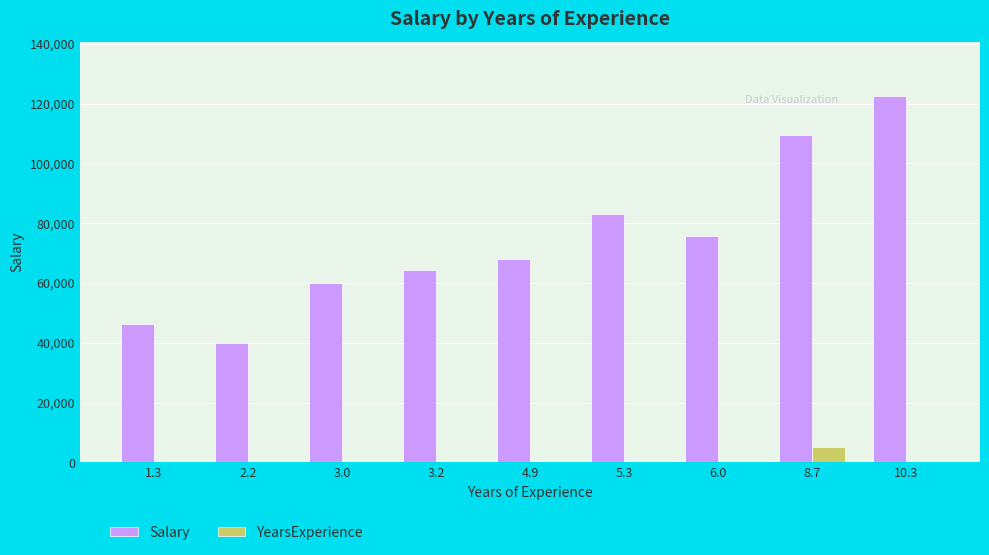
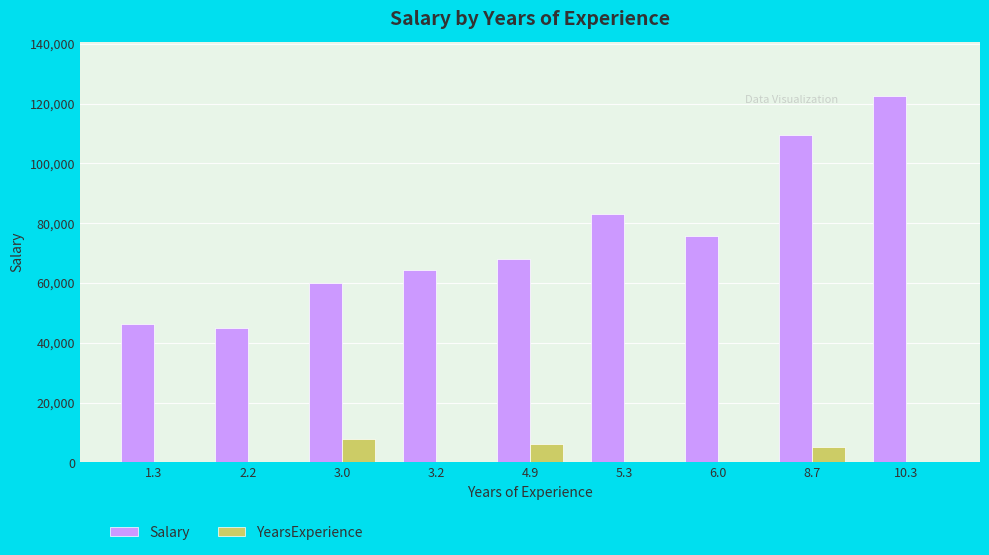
  {
    "Salary": {
      "1.3": "46,000",
-     "2.2": "40,000",
+     "2.2": "45,000",
      "3.0": "60,000",
      "3.2": "64,000",
      "4.9": "68,000",
      "5.3": "83,000",
      "6.0": "76,000",
      "8.7": "109,000",
      "10.3": "122,000"
    },
    "YearsExperience": {
-     "3.0": "0",
-     "4.9": "0",
+     "3.0": "8,000",
+     "4.9": "6,000",
      "8.7": "5,000"
    }
  }
